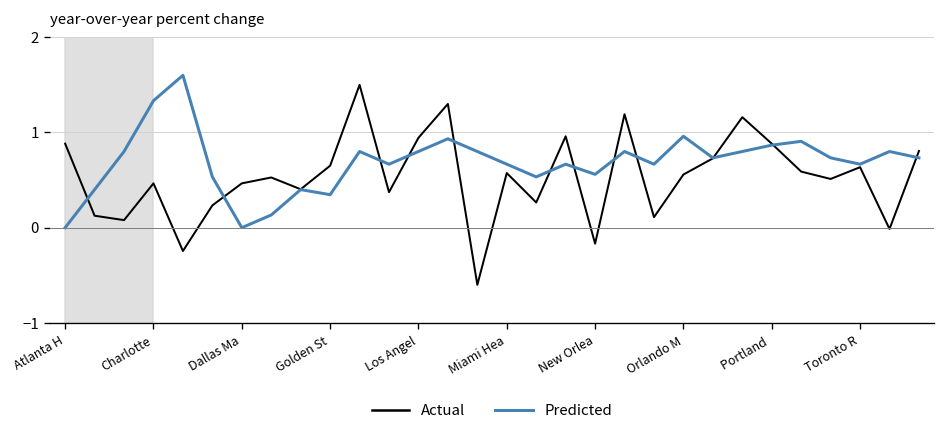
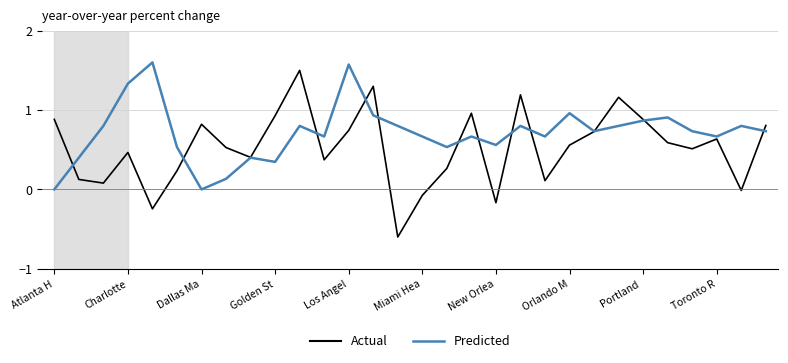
  {
    "Actual": {
      "Atlanta H": 0.9,
      "Charlotte": 0.5,
-     "Dallas Ma": 0.5,
-     "Golden St": 0.7,
-     "Los Angel": 0.9,
-     "Miami Hea": 0.6,
+     "Dallas Ma": 0.8,
+     "Golden St": 0.9,
+     "Los Angel": 0.7,
+     "Miami Hea": -0.1,
      "New Orlea": -0.2,
      "Orlando M": 0.6
    },
    "Predicted": {
      "Atlanta H": 0.0,
      "Charlotte": 1.3,
      "Dallas Ma": 0.0,
      "Golden St": 0.3,
-     "Los Angel": 0.8,
+     "Los Angel": 1.6,
      "Miami Hea": 0.7,
      "New Orlea": 0.6,
      "Orlando M": 1.0
    }
  }
